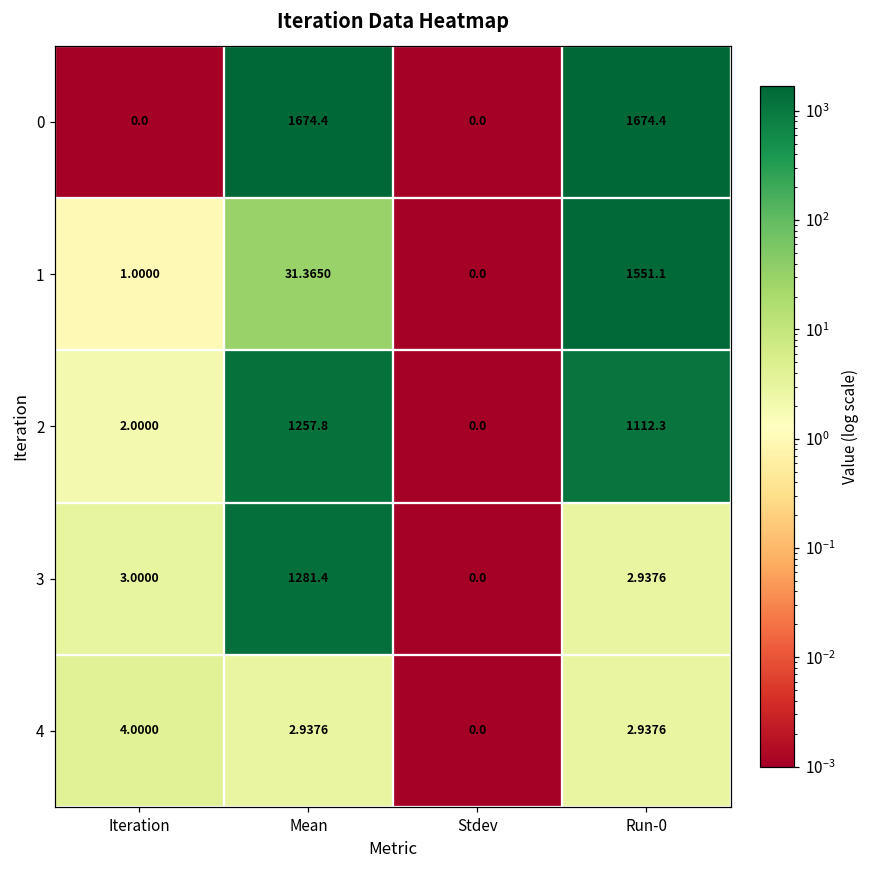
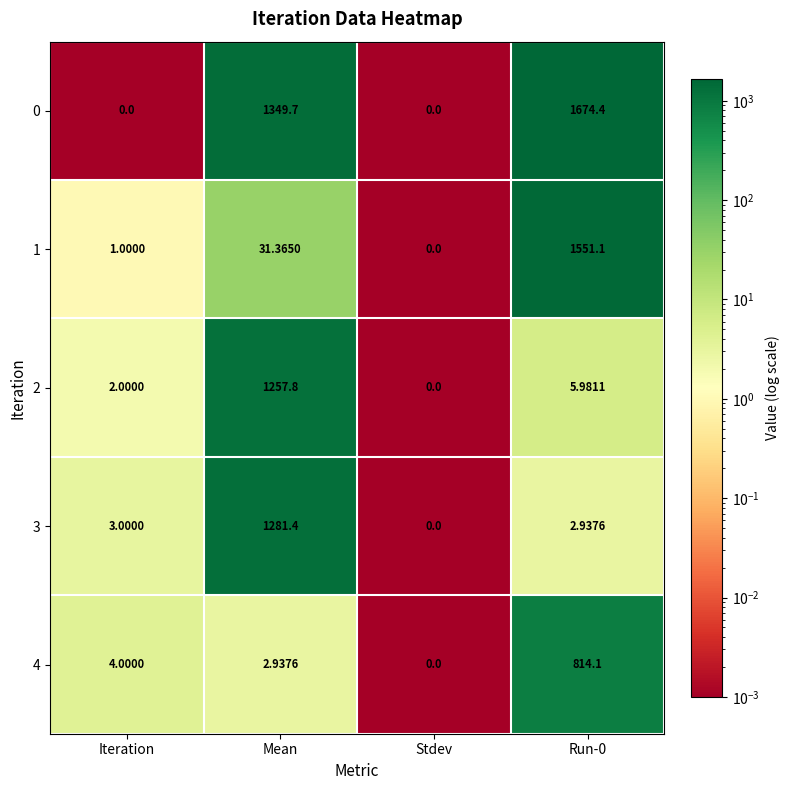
  {
    "0": {
      "Iteration": 0.0,
-     "Mean": 1674.4,
+     "Mean": 1349.7,
      "Stdev": 0.0,
      "Run-0": 1674.4
    },
    "1": {
      "Iteration": 1.0000,
      "Mean": 31.3650,
      "Stdev": 0.0,
      "Run-0": 1551.1
    },
    "2": {
      "Iteration": 2.0000,
      "Mean": 1257.8,
      "Stdev": 0.0,
-     "Run-0": 1112.3
+     "Run-0": 5.9811
    },
    "3": {
      "Iteration": 3.0000,
      "Mean": 1281.4,
      "Stdev": 0.0,
      "Run-0": 2.9376
    },
    "4": {
      "Iteration": 4.0000,
      "Mean": 2.9376,
      "Stdev": 0.0,
-     "Run-0": 2.9376
+     "Run-0": 814.1
    }
  }
